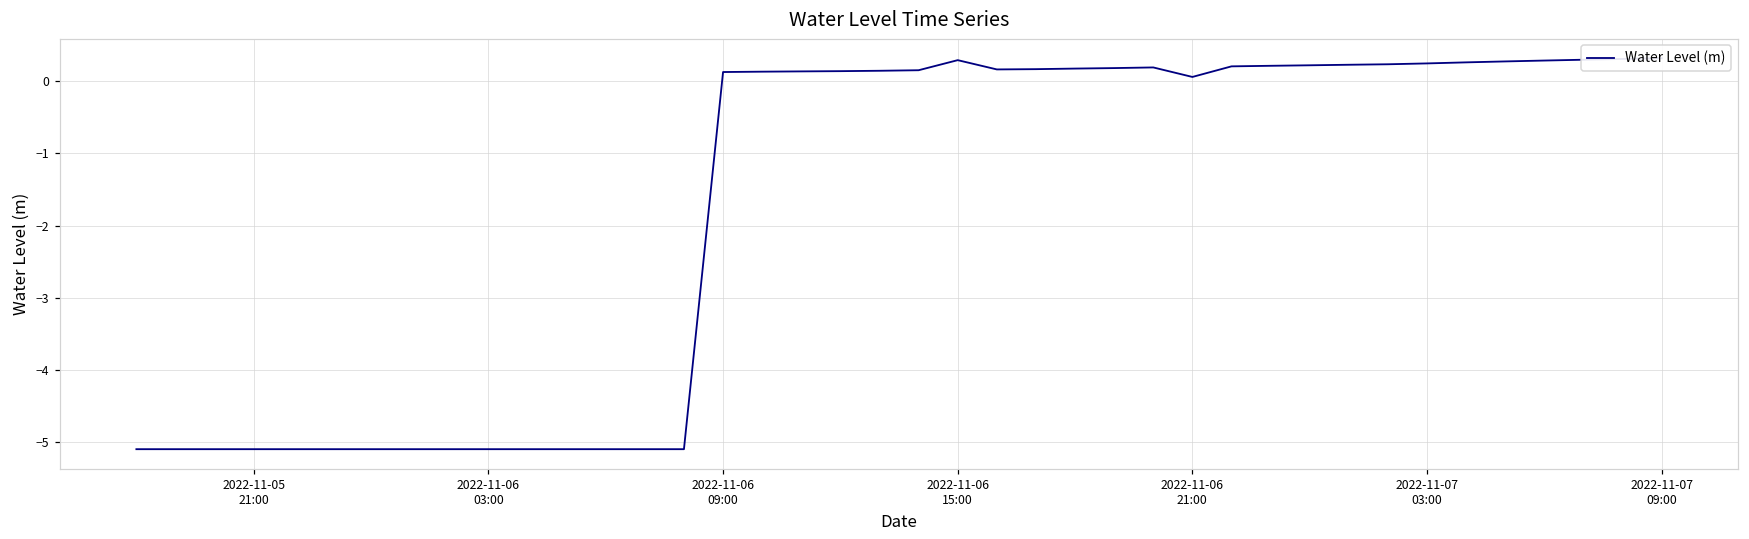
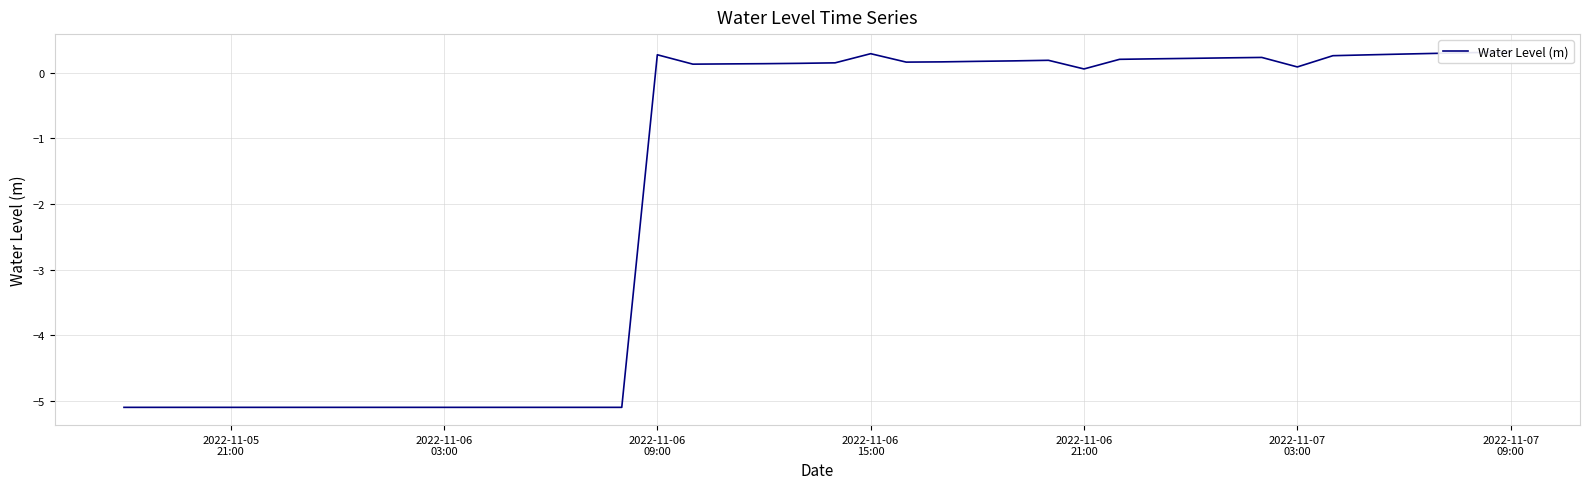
  {
    "2022-11-05 21:00": -5.1,
    "2022-11-06 03:00": -5.1,
-   "2022-11-06 09:00": 0.1,
+   "2022-11-06 09:00": 0.3,
    "2022-11-06 15:00": 0.3,
    "2022-11-06 21:00": 0.1,
-   "2022-11-07 03:00": 0.2
+   "2022-11-07 03:00": 0.1
  }
